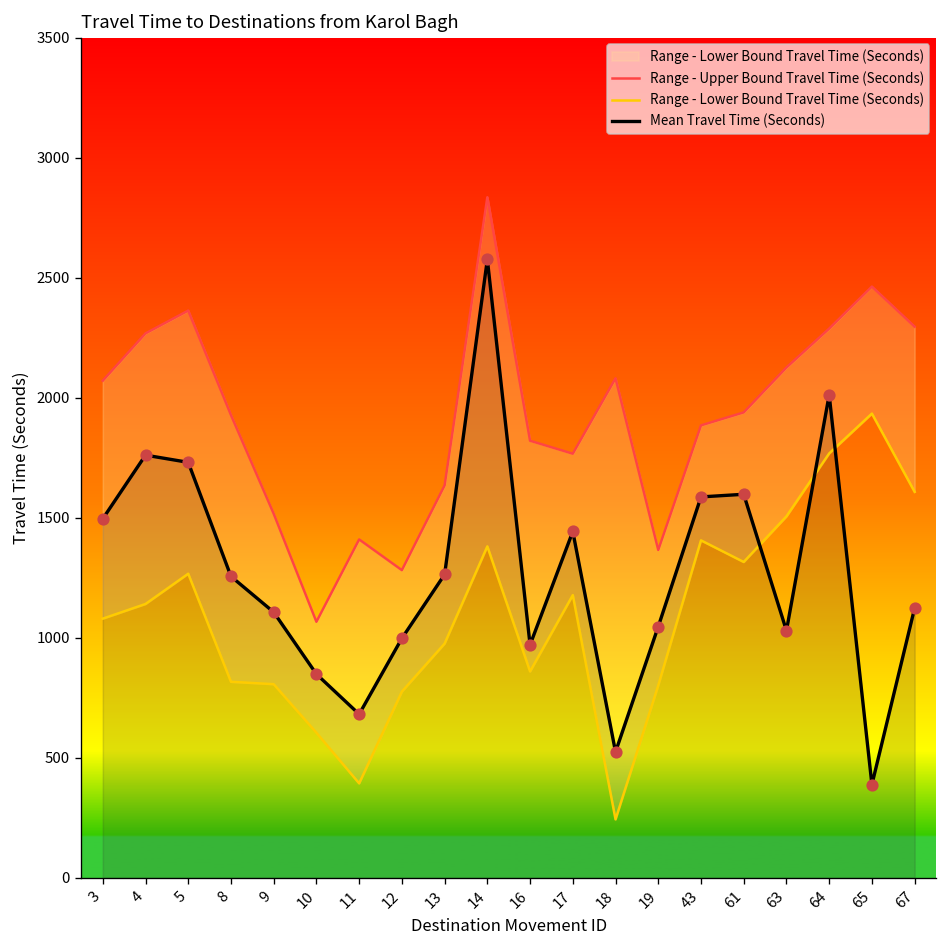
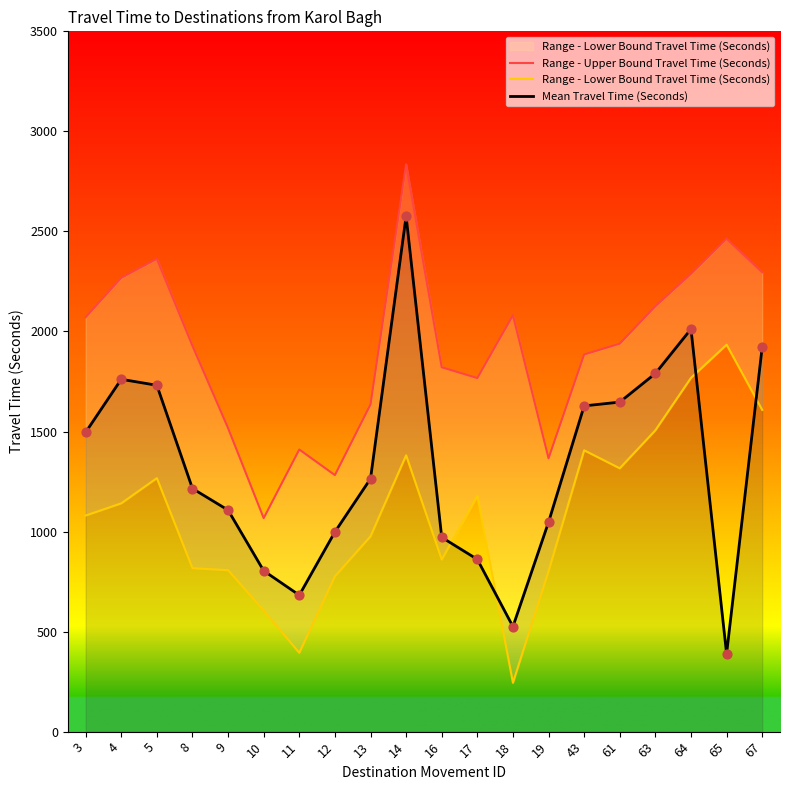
  {
    "Mean Travel Time (Seconds)": {
      "3": 1500,
      "4": 1760,
      "5": 1730,
-     "8": 1260,
+     "8": 1220,
      "9": 1110,
-     "10": 850,
+     "10": 800,
      "11": 680,
      "12": 1000,
      "13": 1260,
      "14": 2580,
      "16": 970,
-     "17": 1440,
+     "17": 860,
      "18": 530,
      "19": 1050,
-     "43": 1590,
-     "61": 1600,
-     "63": 1030,
+     "43": 1630,
+     "61": 1650,
+     "63": 1790,
      "64": 2010,
      "65": 390,
-     "67": 1120
+     "67": 1920
    }
  }
